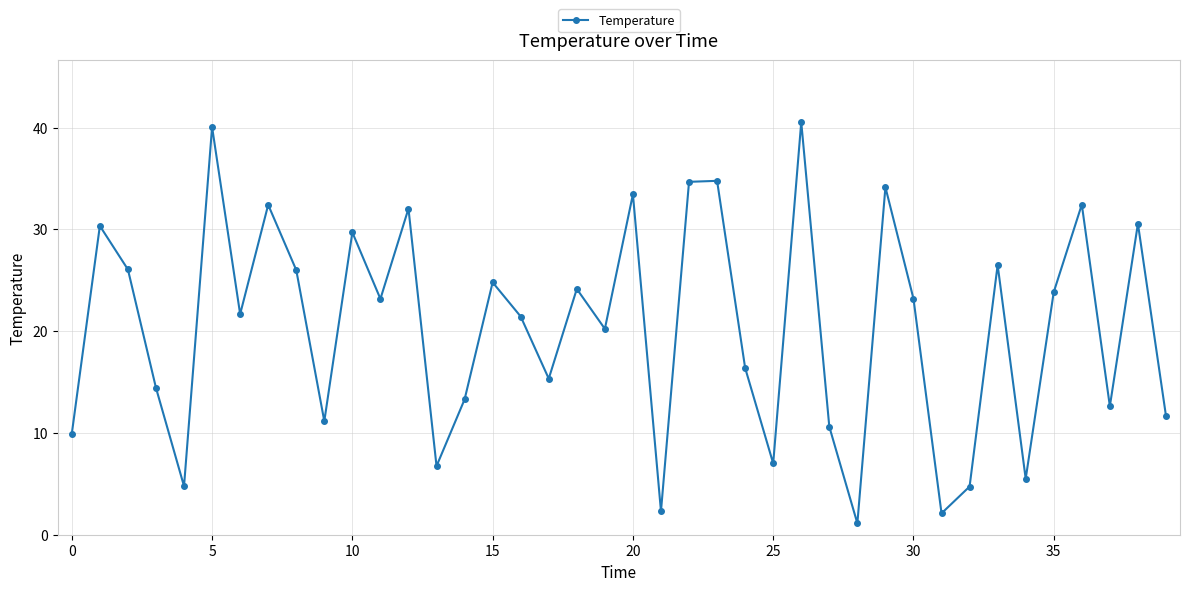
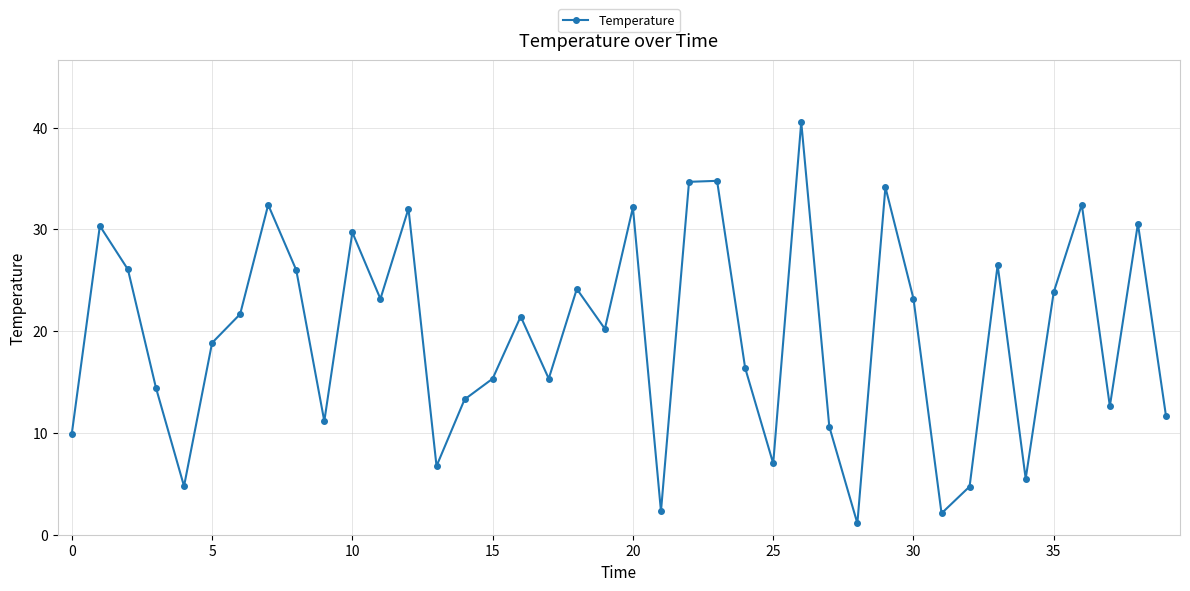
  {
    "0": 9.9,
-   "5": 40.1,
+   "5": 18.9,
    "10": 29.7,
-   "15": 24.8,
-   "20": 33.5,
+   "15": 15.3,
+   "20": 32.2,
    "25": 7.0,
    "30": 23.2,
    "35": 23.8
  }
